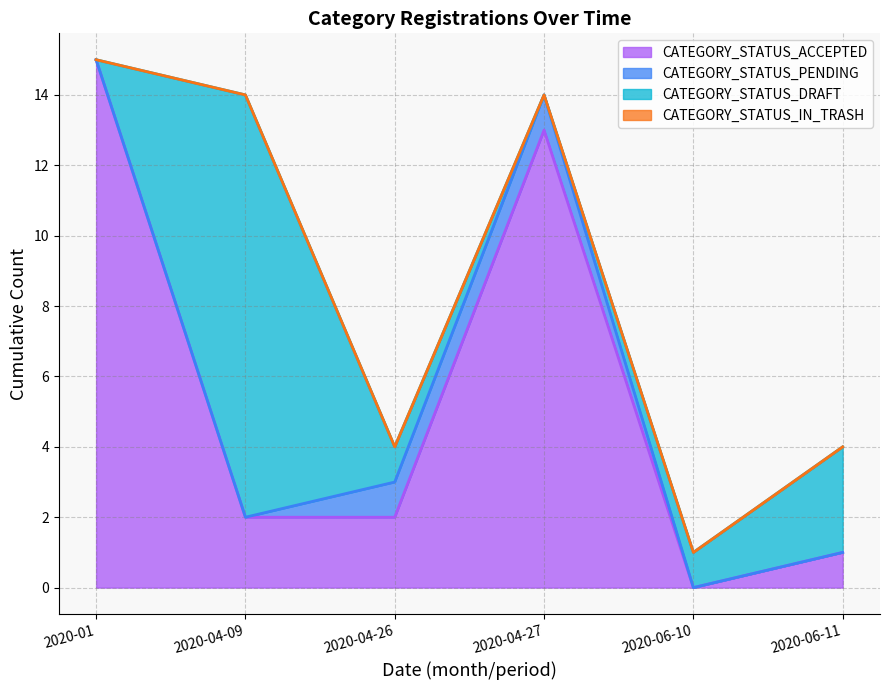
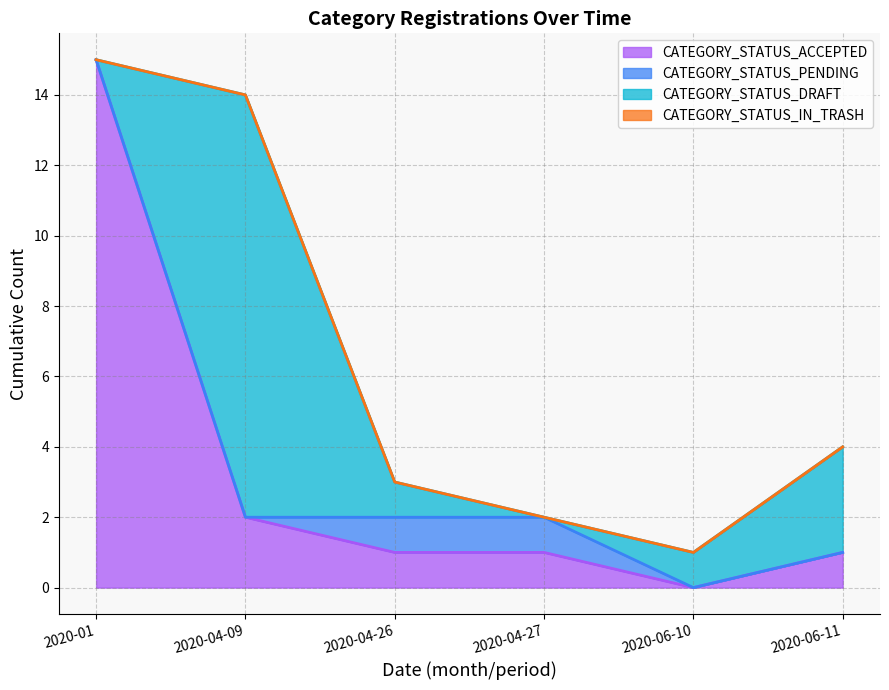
  {
    "CATEGORY_STATUS_ACCEPTED": {
-     "2020-04-26": 2,
-     "2020-04-27": 13
+     "2020-04-26": 1,
+     "2020-04-27": 1
    },
    "CATEGORY_STATUS_PENDING": {
      "2020-04-26": 1
    }
  }
